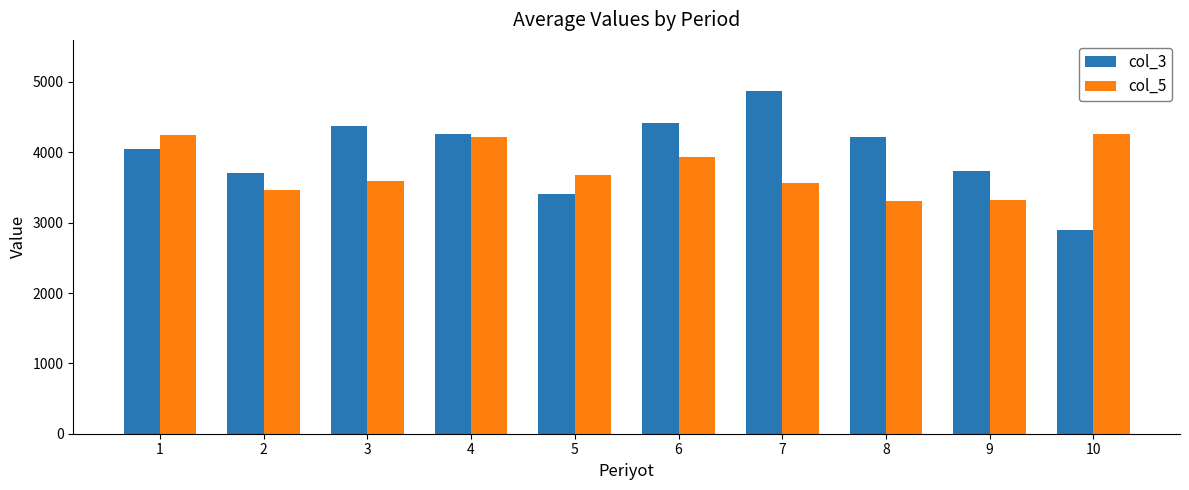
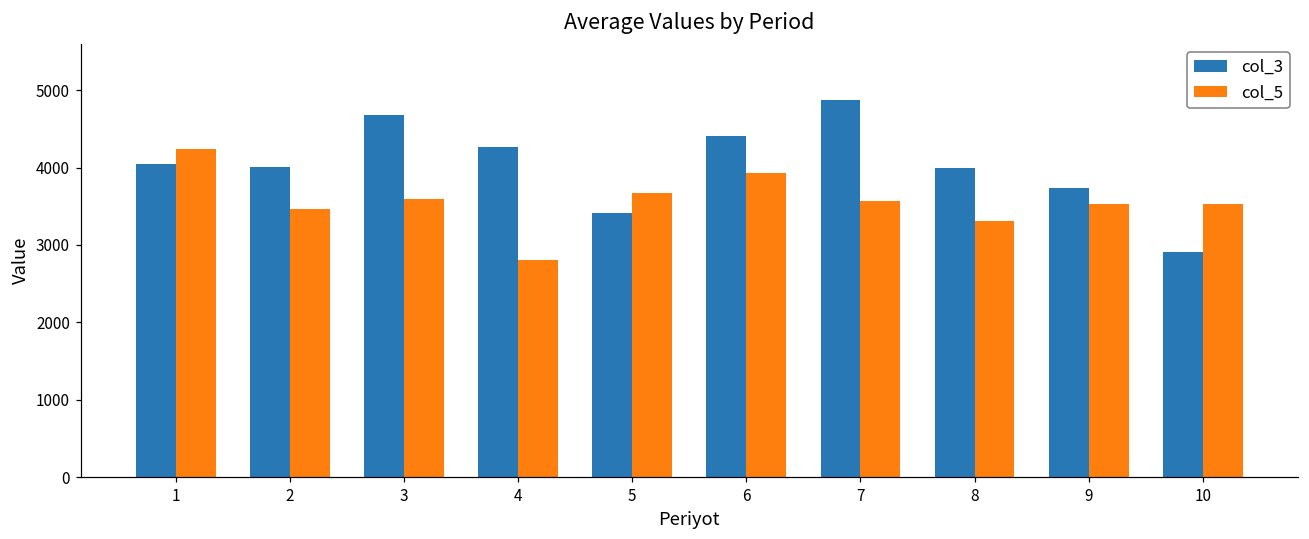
  {
    "col_3": {
      "1": 4000,
-     "2": 3700,
-     "3": 4400,
+     "2": 4000,
+     "3": 4700,
      "4": 4300,
      "5": 3400,
      "6": 4400,
      "7": 4900,
-     "8": 4200,
+     "8": 4000,
      "9": 3700,
      "10": 2900
    },
    "col_5": {
      "1": 4200,
      "2": 3500,
      "3": 3600,
-     "4": 4200,
+     "4": 2800,
      "5": 3700,
      "6": 3900,
      "7": 3600,
      "8": 3300,
-     "9": 3300,
-     "10": 4300
+     "9": 3500,
+     "10": 3500
    }
  }
